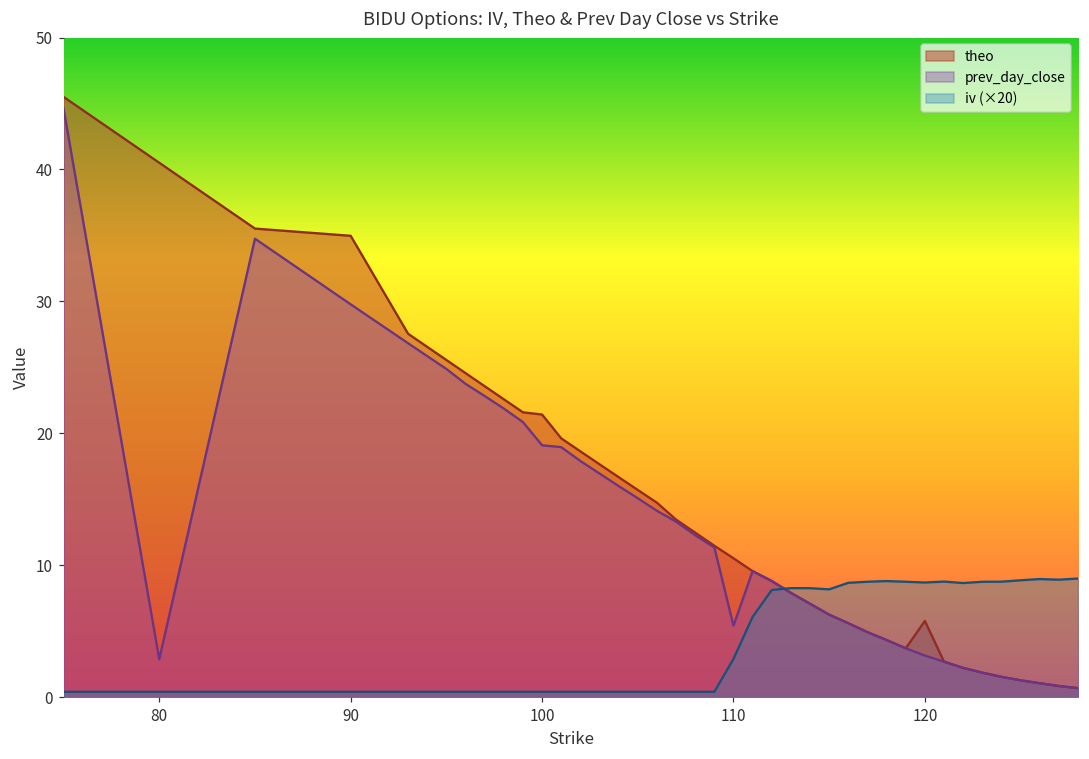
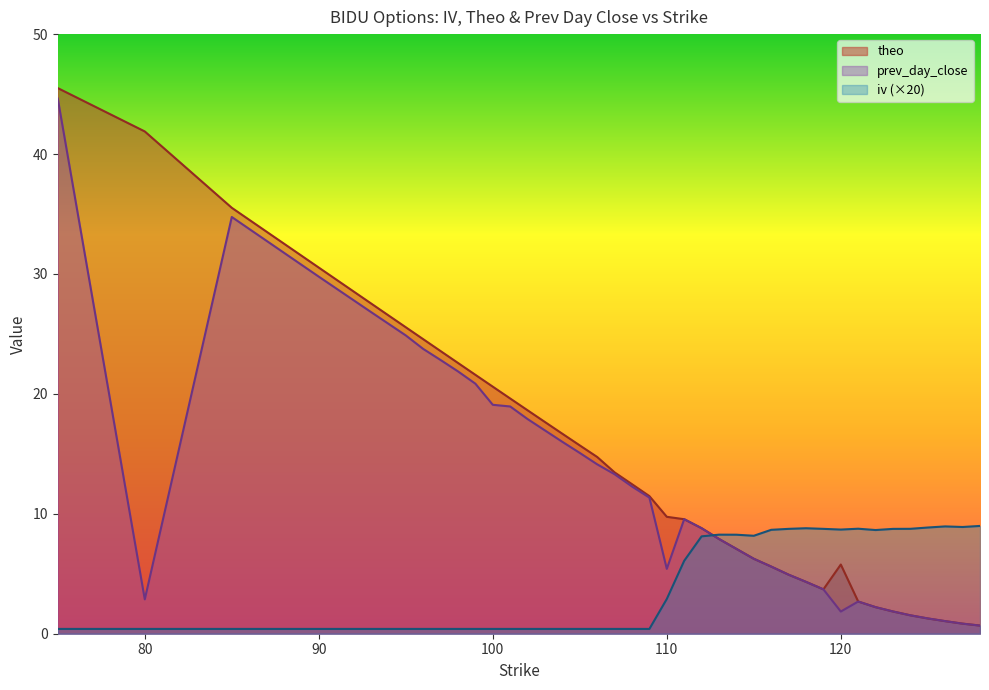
  {
    "theo": {
-     "80": 40.5,
-     "90": 35.0,
-     "100": 21.4,
-     "110": 10.5,
+     "80": 41.9,
+     "90": 30.5,
+     "100": 20.6,
+     "110": 9.7,
      "120": 5.8
    },
    "prev_day_close": {
      "80": 2.9,
      "90": 29.8,
      "100": 19.1,
      "110": 5.4,
-     "120": 3.2
+     "120": 1.9
    },
    "iv (×20)": {
      "80": 0.4,
      "90": 0.4,
      "100": 0.4,
      "110": 2.9,
      "120": 8.7
    }
  }
